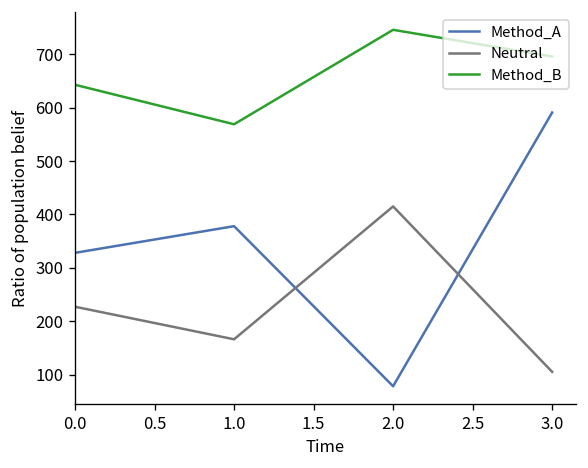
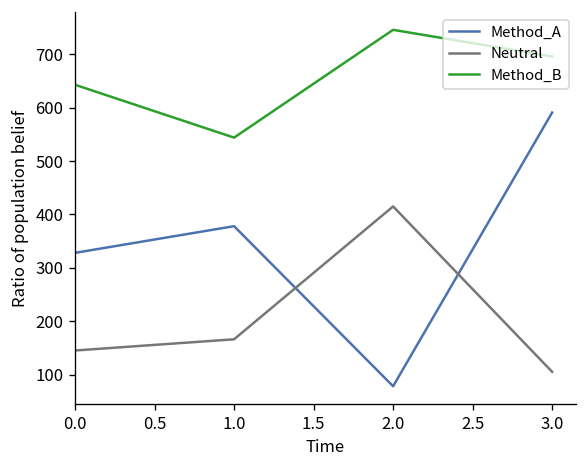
  {
    "Method_A": {
      "0.0": 330,
      "1.0": 380,
      "2.0": 80,
      "3.0": 590
    },
    "Neutral": {
-     "0.0": 230,
+     "0.0": 150,
      "1.0": 170,
      "2.0": 420,
      "3.0": 110
    },
    "Method_B": {
      "0.0": 640,
-     "1.0": 570,
+     "1.0": 540,
      "2.0": 750
    }
  }
